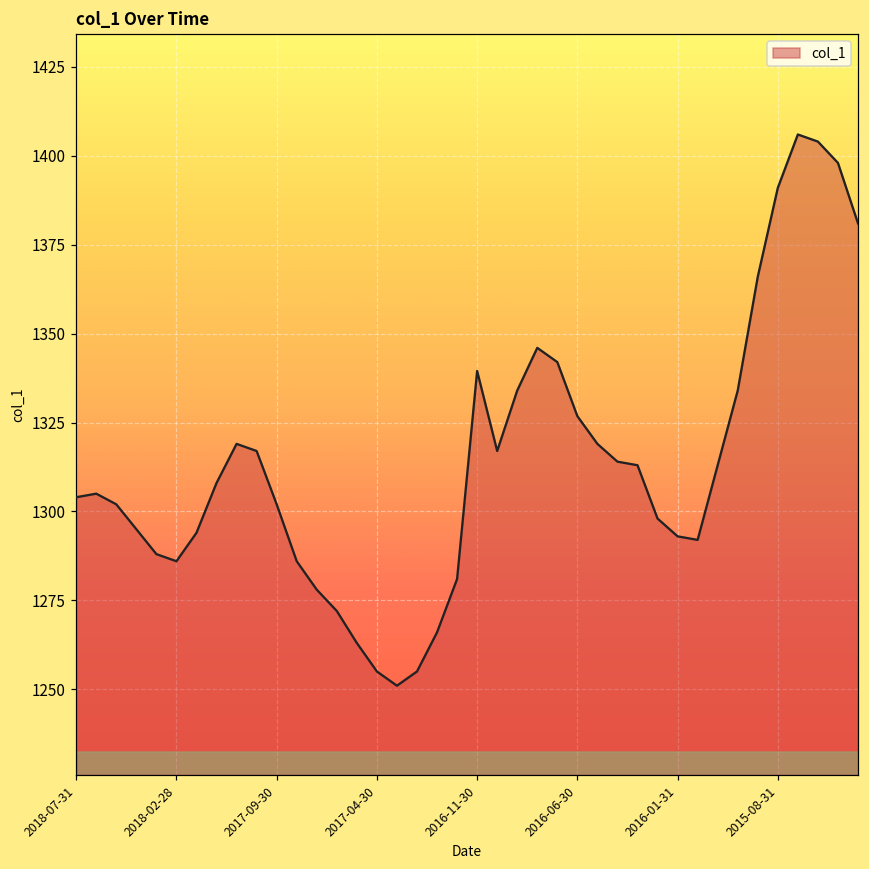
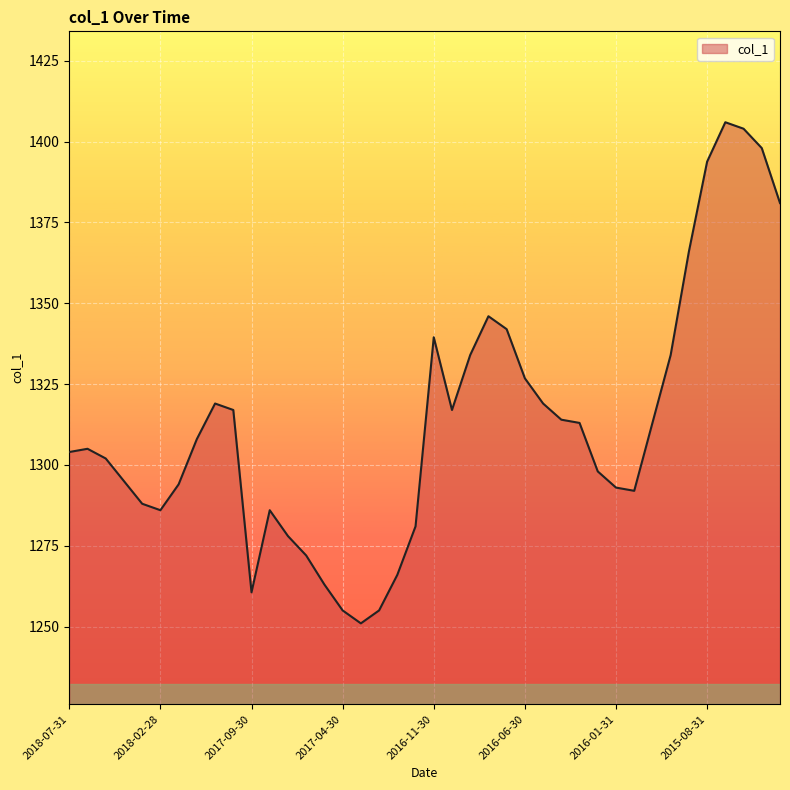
  {
    "2018-07-31": 1304,
    "2018-02-28": 1286,
-   "2017-09-30": 1302,
+   "2017-09-30": 1261,
    "2017-04-30": 1255,
    "2016-11-30": 1340,
    "2016-06-30": 1327,
    "2016-01-31": 1293,
-   "2015-08-31": 1391
+   "2015-08-31": 1394
  }
